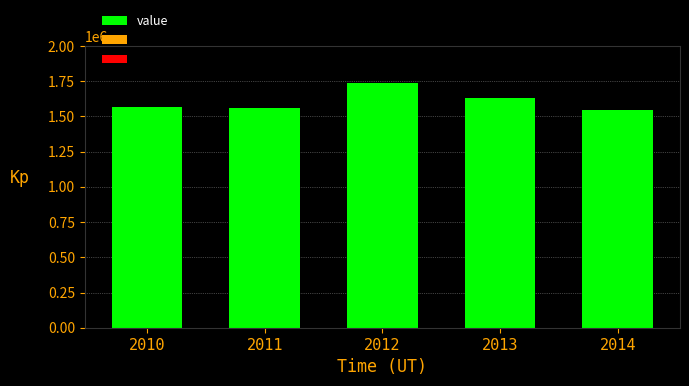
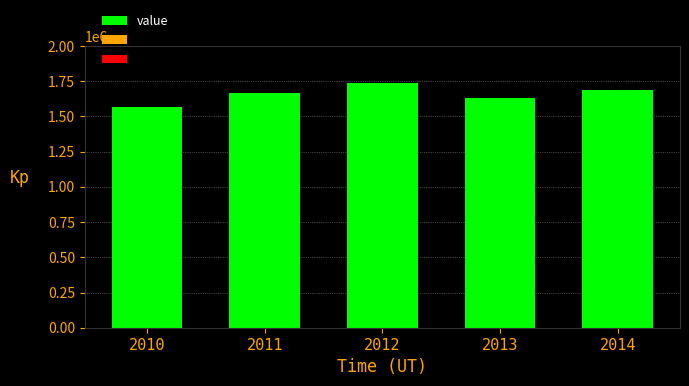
  {
    "2010": 1560000,
-   "2011": 1560000,
+   "2011": 1670000,
    "2012": 1740000,
    "2013": 1630000,
-   "2014": 1550000
+   "2014": 1690000
  }
